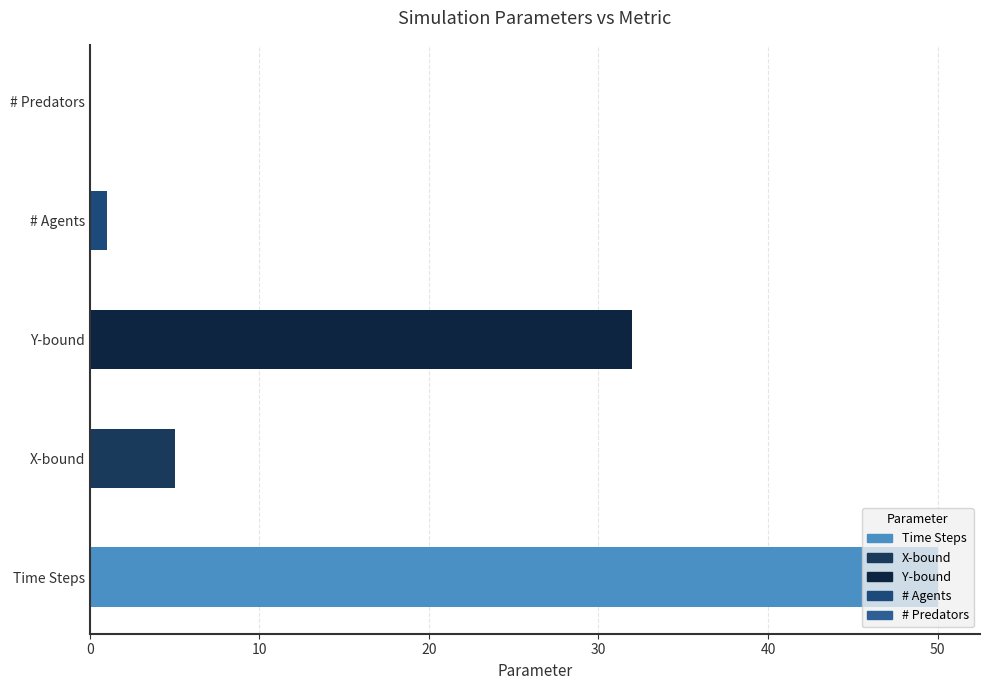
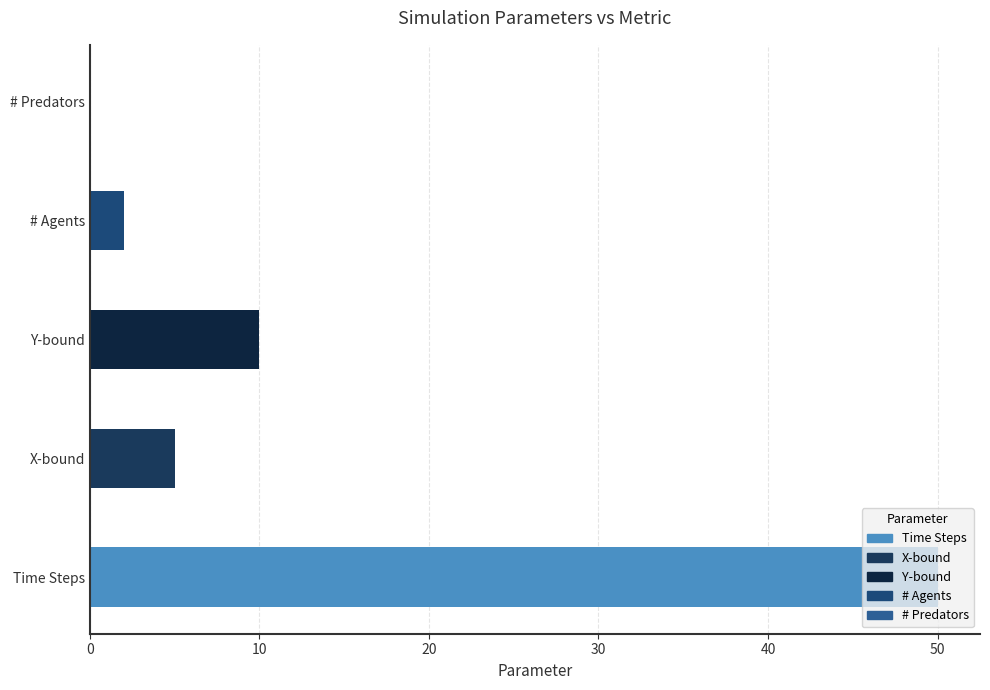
  {
    "# Predators": 0,
-   "# Agents": 1,
-   "Y-bound": 32,
+   "# Agents": 2,
+   "Y-bound": 10,
    "X-bound": 5
  }
